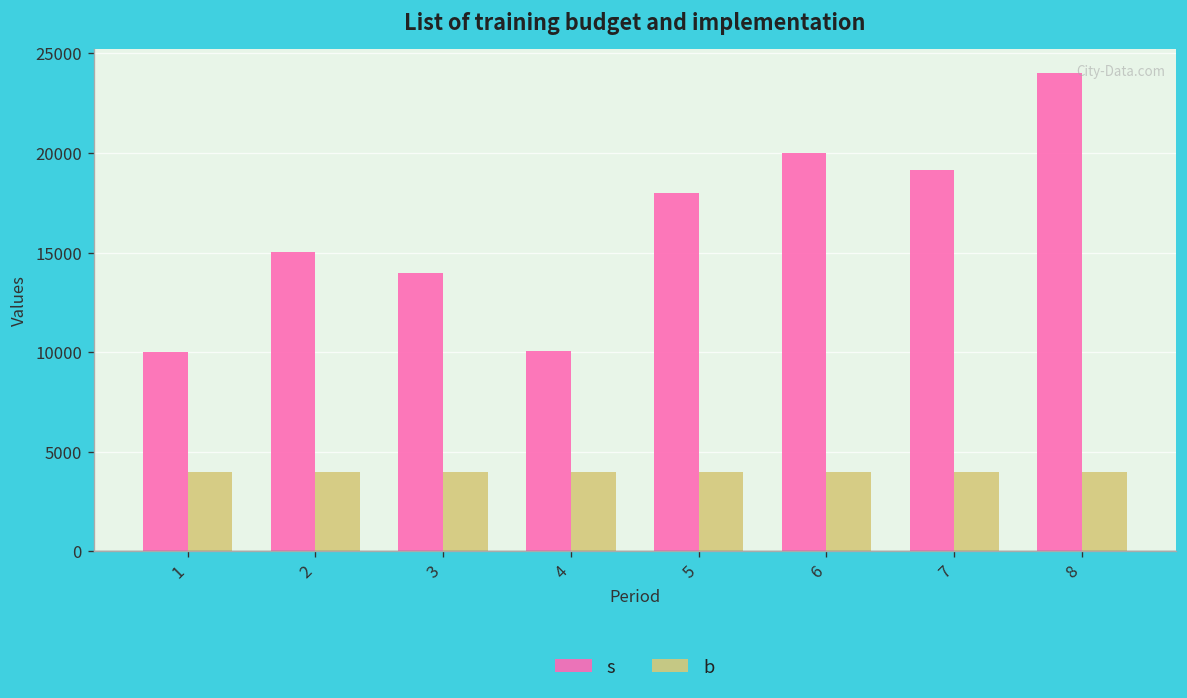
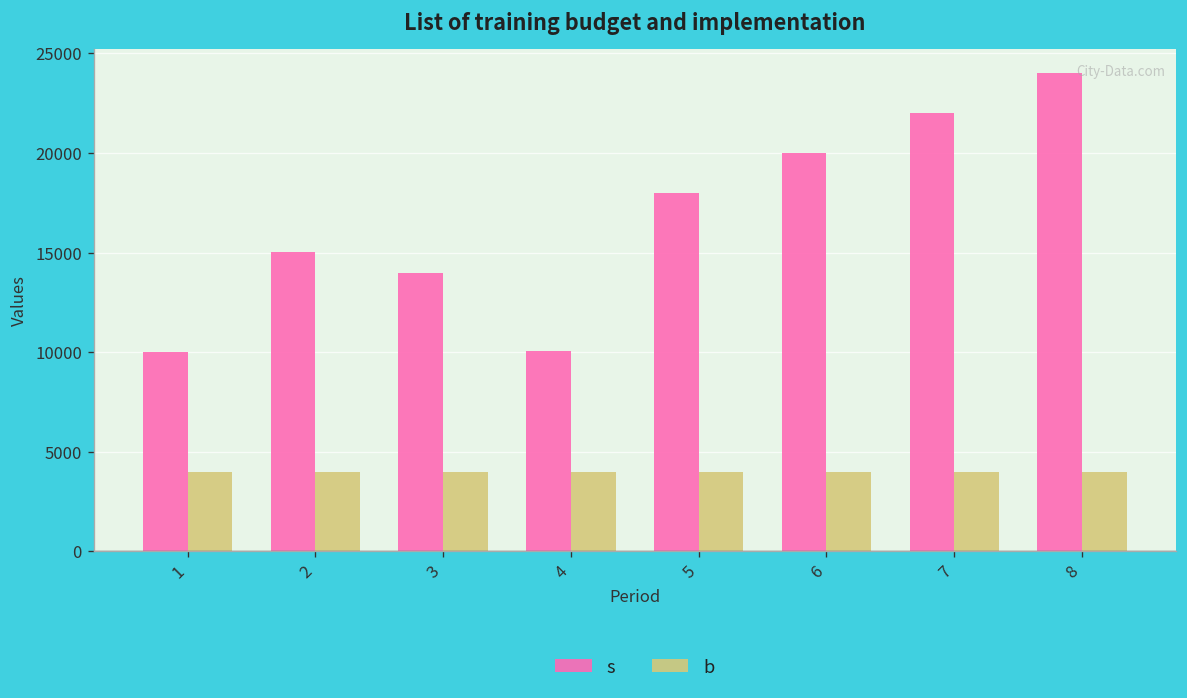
  {
    "s": {
      "1": 10000,
      "2": 15000,
      "3": 14000,
      "4": 10100,
      "5": 18000,
      "6": 20000,
-     "7": 19200,
+     "7": 22000,
      "8": 24000
    },
    "b": {
      "1": 4000,
      "2": 4000,
      "3": 4000,
      "4": 4000,
      "5": 4000,
      "6": 4000,
      "7": 4000,
      "8": 4000
    }
  }
